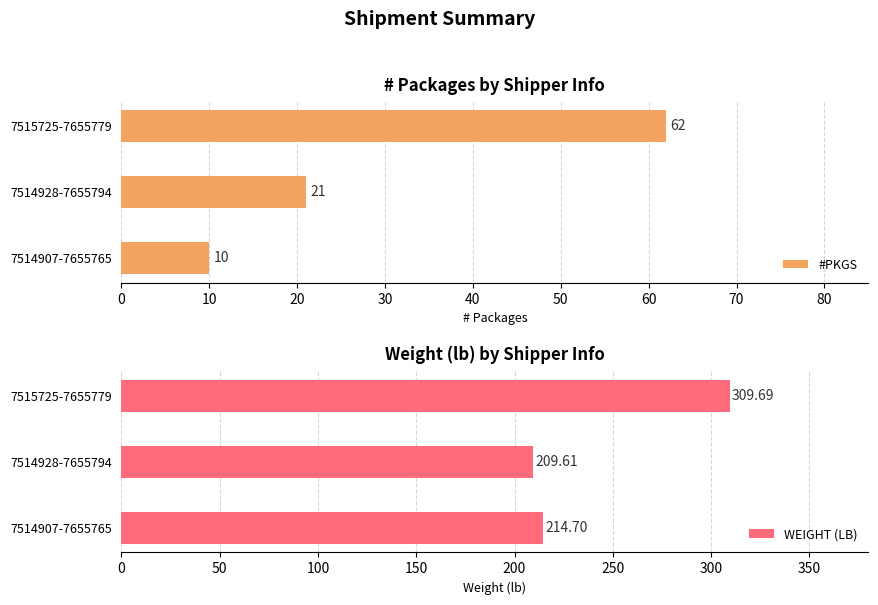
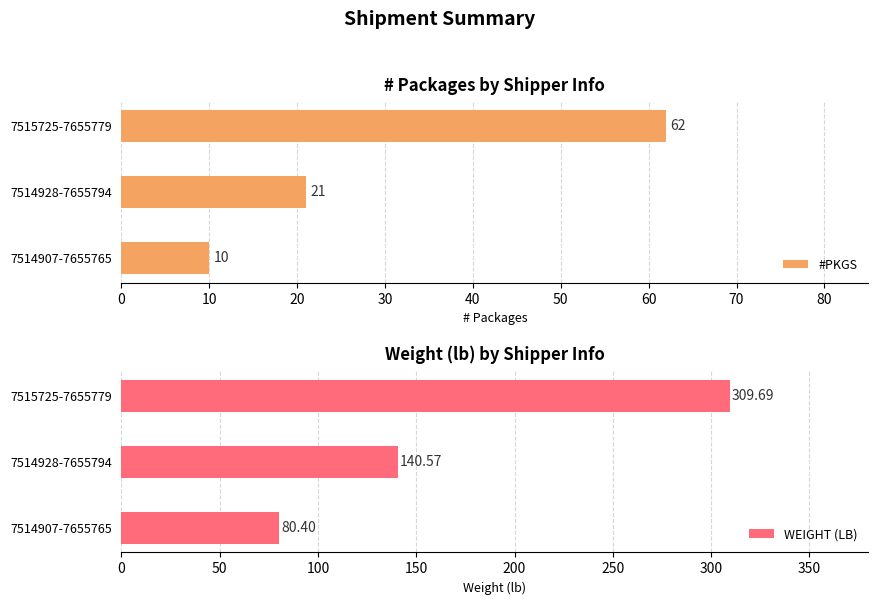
  {
    "# Packages by Shipper Info": {
      "7515725-7655779": 62,
      "7514928-7655794": 21,
      "7514907-7655765": 10
    },
    "Weight (lb) by Shipper Info": {
      "7515725-7655779": 309.69,
-     "7514928-7655794": 209.61,
-     "7514907-7655765": 214.70
+     "7514928-7655794": 140.57,
+     "7514907-7655765": 80.40
    }
  }
